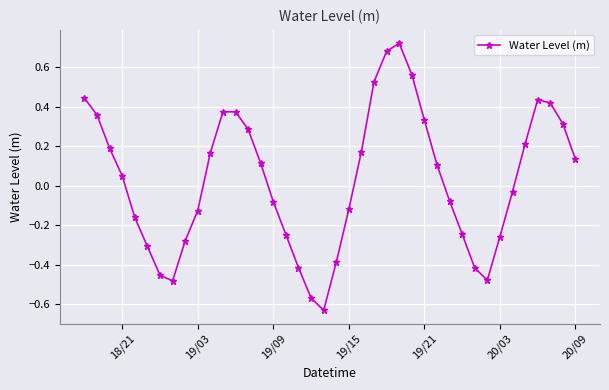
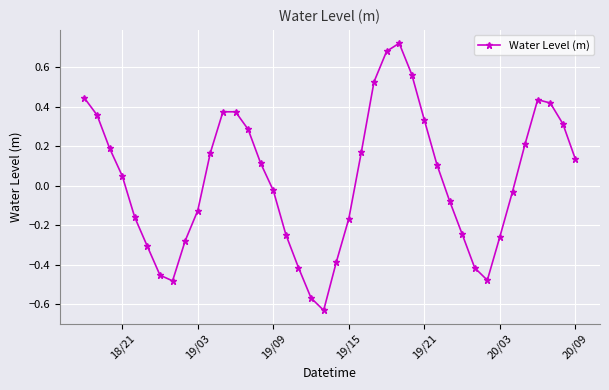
  {
    "18/21": 0.05,
    "19/03": -0.13,
-   "19/09": -0.08,
-   "19/15": -0.12,
+   "19/09": -0.02,
+   "19/15": -0.17,
    "19/21": 0.33,
    "20/03": -0.26,
    "20/09": 0.13
  }
